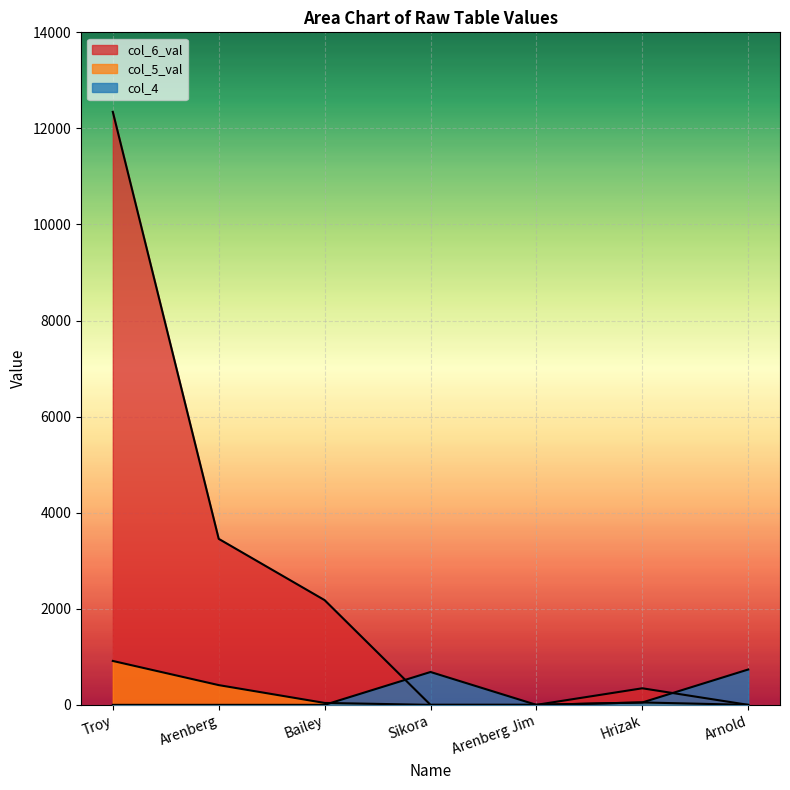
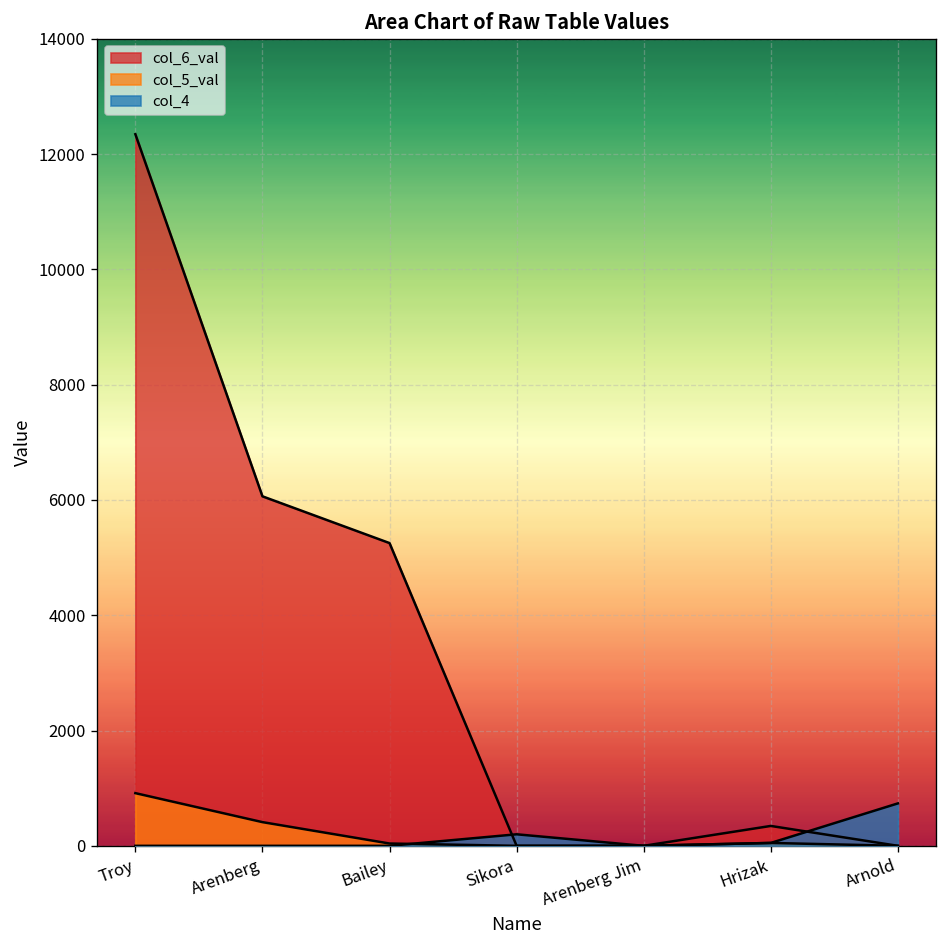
  {
    "col_6_val": {
      "Troy": 12300,
-     "Arenberg": 3500,
-     "Bailey": 2200,
+     "Arenberg": 6100,
+     "Bailey": 5300,
      "Hrizak": 300
    },
    "col_5_val": {
      "Troy": 900,
      "Arenberg": 400
    },
    "col_4": {
      "Troy": 0,
      "Arenberg": 0,
-     "Sikora": 700,
+     "Sikora": 200,
      "Arnold": 700
    }
  }
